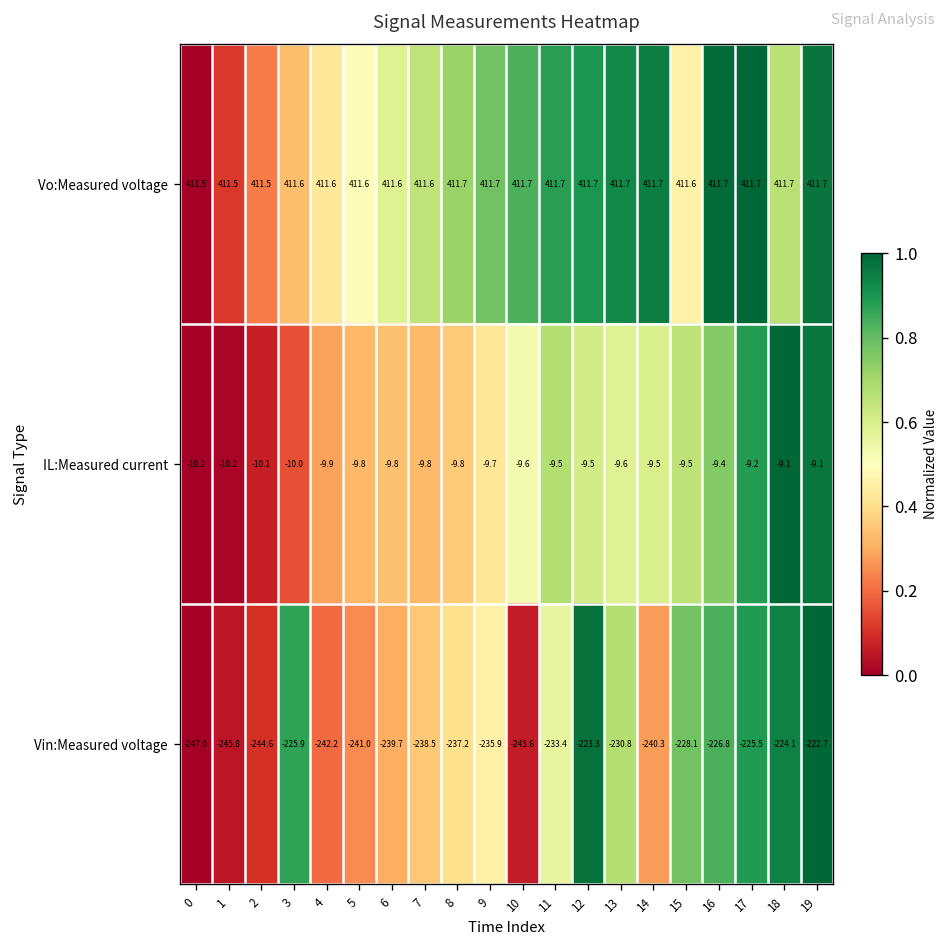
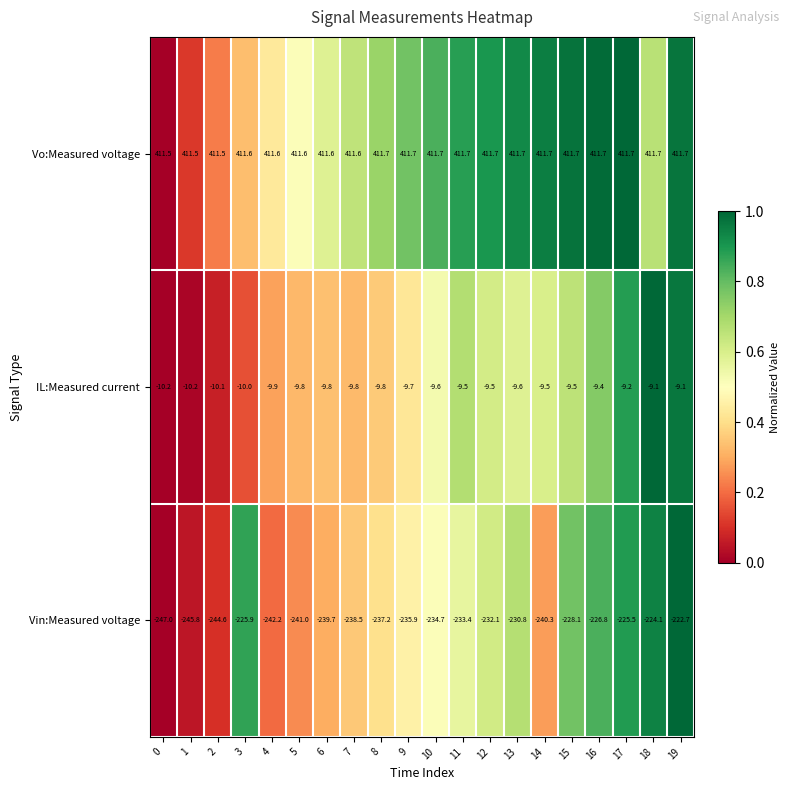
  {
    "Vo:Measured voltage": {
      "0": 411.5,
      "1": 411.5,
      "2": 411.5,
      "3": 411.6,
      "4": 411.6,
      "5": 411.6,
      "6": 411.6,
      "7": 411.6,
      "8": 411.7,
      "9": 411.7,
      "10": 411.7,
      "11": 411.7,
      "12": 411.7,
      "13": 411.7,
      "14": 411.7,
-     "15": 411.6,
+     "15": 411.7,
      "16": 411.7,
      "17": 411.7,
      "18": 411.7,
      "19": 411.7
    },
    "IL:Measured current": {
      "0": -10.2,
      "1": -10.2,
      "2": -10.1,
      "3": -10.0,
      "4": -9.9,
      "5": -9.8,
      "6": -9.8,
      "7": -9.8,
      "8": -9.8,
      "9": -9.7,
      "10": -9.6,
      "11": -9.5,
      "12": -9.5,
      "13": -9.6,
      "14": -9.5,
      "15": -9.5,
      "16": -9.4,
      "17": -9.2,
      "18": -9.1,
      "19": -9.1
    },
    "Vin:Measured voltage": {
      "0": -247.0,
      "1": -245.8,
      "2": -244.6,
      "3": -225.9,
      "4": -242.2,
      "5": -241.0,
      "6": -239.7,
      "7": -238.5,
      "8": -237.2,
      "9": -235.9,
-     "10": -245.6,
+     "10": -234.7,
      "11": -233.4,
-     "12": -223.3,
+     "12": -232.1,
      "13": -230.8,
      "14": -240.3,
      "15": -228.1,
      "16": -226.8,
      "17": -225.5,
      "18": -224.1,
      "19": -222.7
    }
  }
